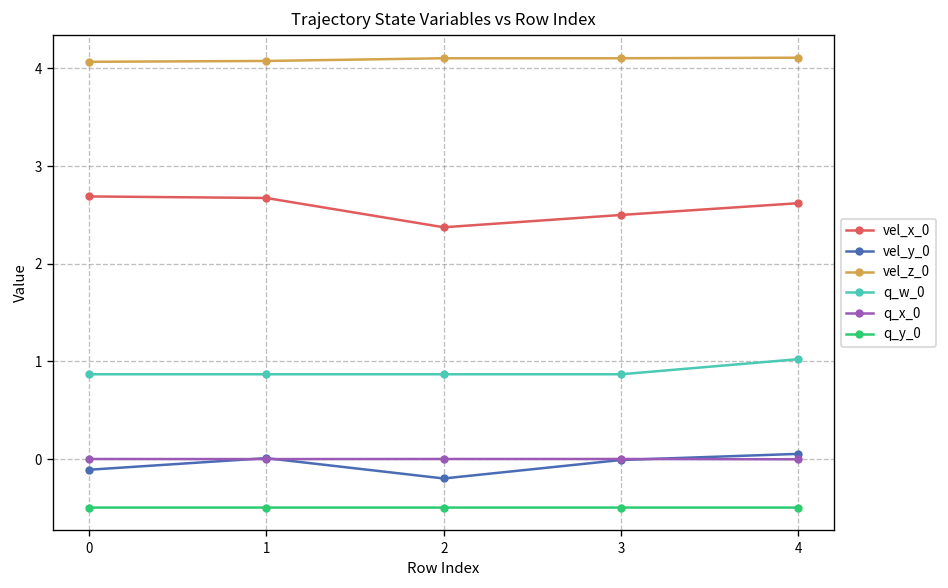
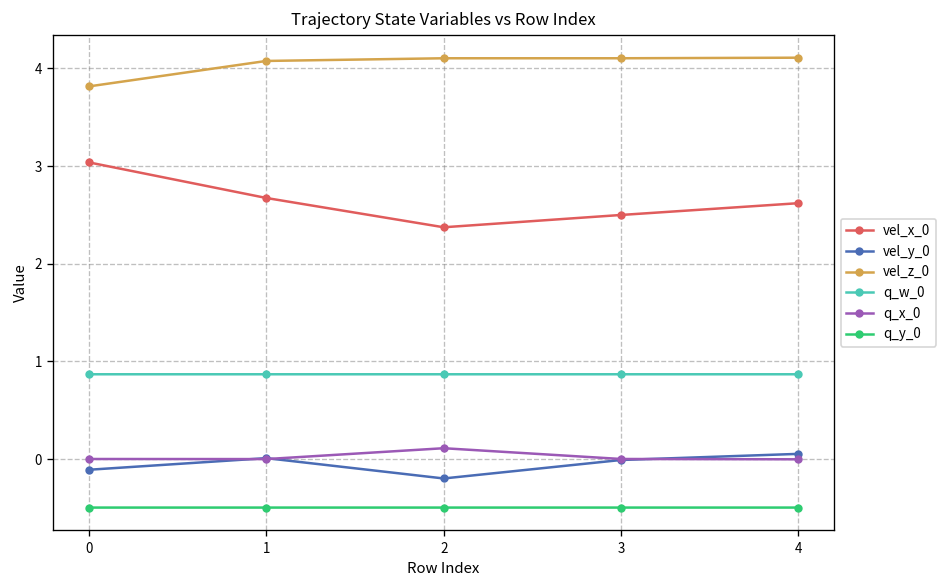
  {
    "vel_x_0": {
-     "0": 2.7,
+     "0": 3.0,
      "1": 2.7,
      "2": 2.4,
      "3": 2.5,
      "4": 2.6
    },
    "vel_y_0": {
      "0": -0.1,
      "2": -0.2,
      "4": 0.1
    },
    "vel_z_0": {
-     "0": 4.1,
+     "0": 3.8,
      "1": 4.1,
      "2": 4.1,
      "3": 4.1,
      "4": 4.1
    },
    "q_w_0": {
      "0": 0.9,
      "1": 0.9,
      "2": 0.9,
      "3": 0.9,
-     "4": 1.0
+     "4": 0.9
    },
    "q_x_0": {
      "0": 0.0,
-     "2": 0.0,
+     "2": 0.1,
      "4": 0.0
    },
    "q_y_0": {
      "0": -0.5,
      "1": -0.5,
      "2": -0.5,
      "3": -0.5,
      "4": -0.5
    }
  }
